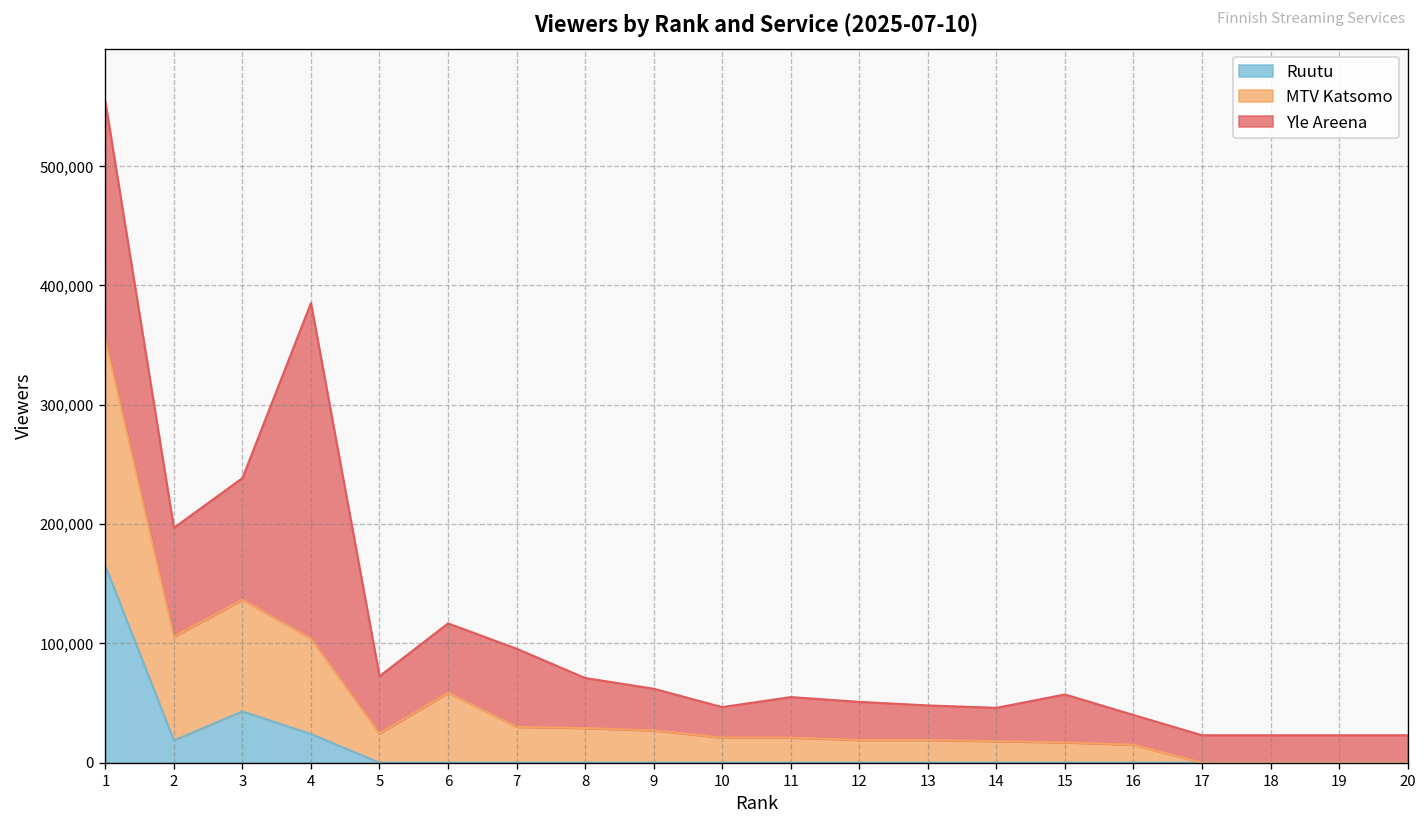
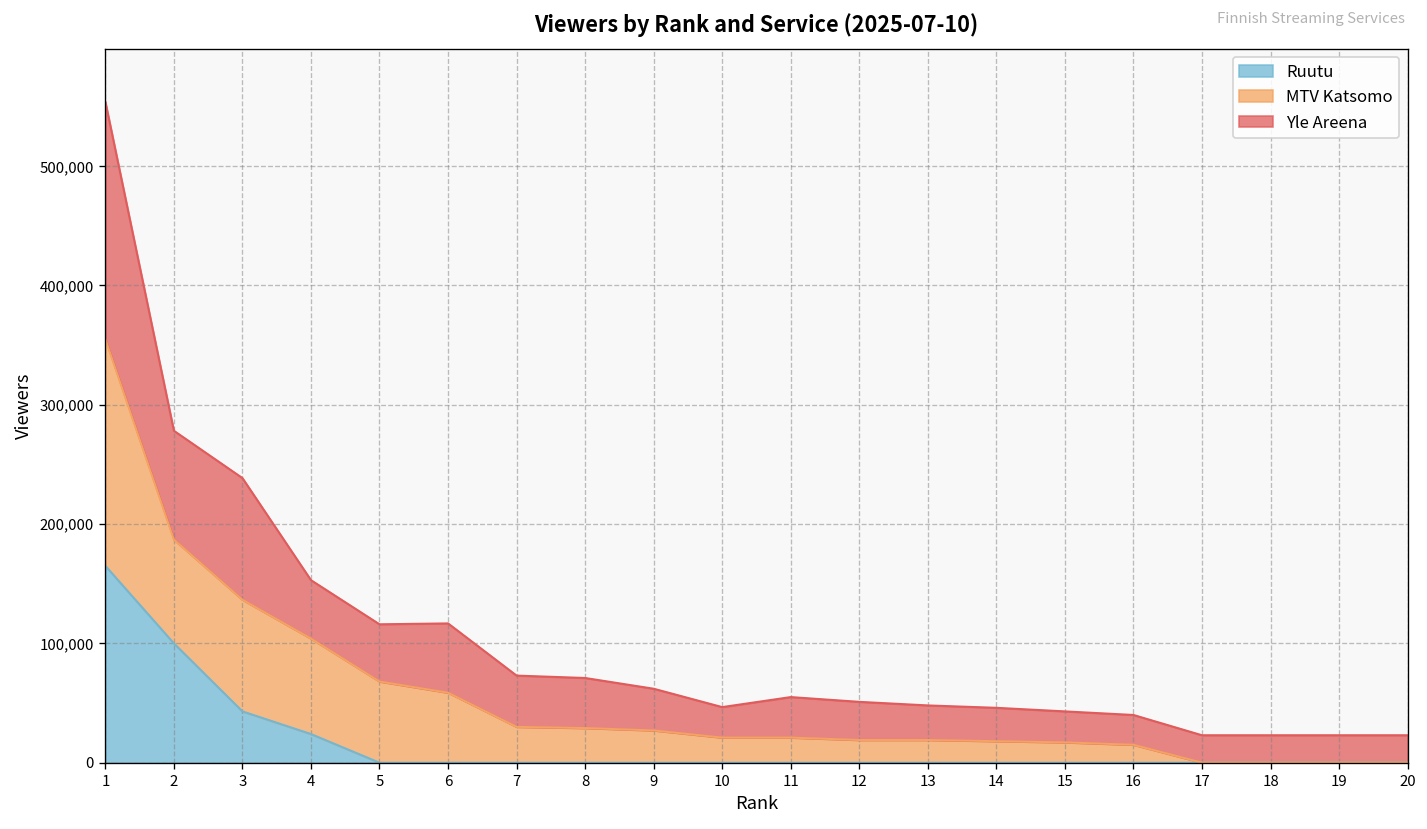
  {
    "Ruutu": {
      "1": "170,000",
-     "2": "20,000",
+     "2": "100,000",
      "3": "40,000",
      "4": "20,000",
      "5": "0",
      "6": "0",
      "7": "0",
      "8": "0",
      "9": "0",
      "10": "0",
      "11": "0",
      "12": "0",
      "13": "0",
      "14": "0",
      "15": "0",
      "16": "0"
    },
    "MTV Katsomo": {
      "1": "190,000",
      "2": "90,000",
      "3": "90,000",
      "4": "80,000",
-     "5": "20,000",
+     "5": "70,000",
      "6": "60,000",
      "7": "30,000",
      "8": "30,000",
      "9": "30,000",
      "10": "20,000",
      "11": "20,000",
      "12": "20,000",
      "13": "20,000",
      "14": "20,000",
      "15": "20,000",
      "16": "20,000"
    },
    "Yle Areena": {
      "1": "200,000",
      "2": "90,000",
      "3": "100,000",
-     "4": "280,000",
+     "4": "50,000",
      "5": "50,000",
      "6": "60,000",
-     "7": "70,000",
+     "7": "40,000",
      "8": "40,000",
      "9": "40,000",
      "10": "30,000",
      "11": "30,000",
      "12": "30,000",
      "13": "30,000",
      "14": "30,000",
-     "15": "40,000",
+     "15": "30,000",
      "16": "30,000",
      "17": "20,000",
      "18": "20,000",
      "19": "20,000",
      "20": "20,000"
    }
  }
